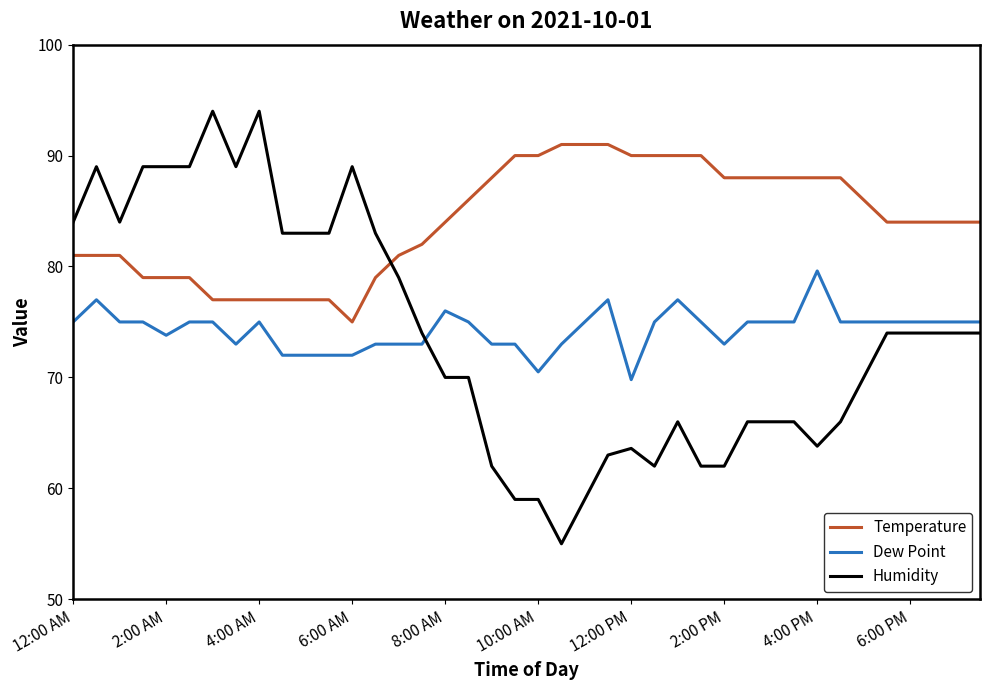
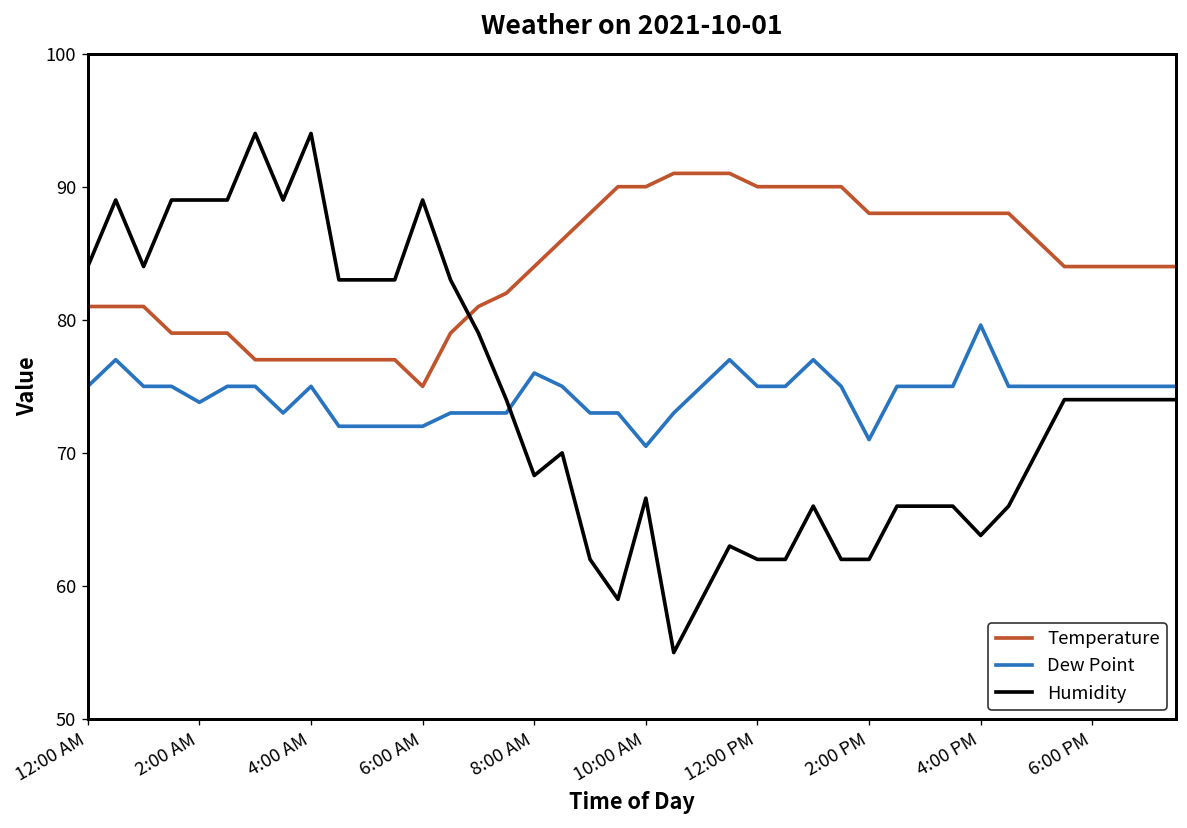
  {
    "Temperature": {
      "12:00 AM": 81.0,
      "2:00 AM": 79.0,
      "4:00 AM": 77.0,
      "6:00 AM": 75.0,
      "8:00 AM": 84.0,
      "10:00 AM": 90.0,
      "12:00 PM": 90.0,
      "2:00 PM": 88.0,
      "4:00 PM": 88.0,
      "6:00 PM": 84.0
    },
    "Dew Point": {
      "12:00 AM": 75.0,
      "2:00 AM": 73.8,
      "4:00 AM": 75.0,
      "6:00 AM": 72.0,
      "8:00 AM": 76.0,
      "10:00 AM": 70.5,
-     "12:00 PM": 69.8,
-     "2:00 PM": 73,
+     "12:00 PM": 75.0,
+     "2:00 PM": 71,
      "4:00 PM": 79.6,
      "6:00 PM": 75.0
    },
    "Humidity": {
      "12:00 AM": 84.0,
      "2:00 AM": 89.0,
      "4:00 AM": 94.0,
      "6:00 AM": 89.0,
-     "8:00 AM": 70.0,
-     "10:00 AM": 59.0,
-     "12:00 PM": 63.6,
+     "8:00 AM": 68.3,
+     "10:00 AM": 66.6,
+     "12:00 PM": 62.0,
      "2:00 PM": 62.0,
      "4:00 PM": 63.8,
      "6:00 PM": 74.0
    }
  }
